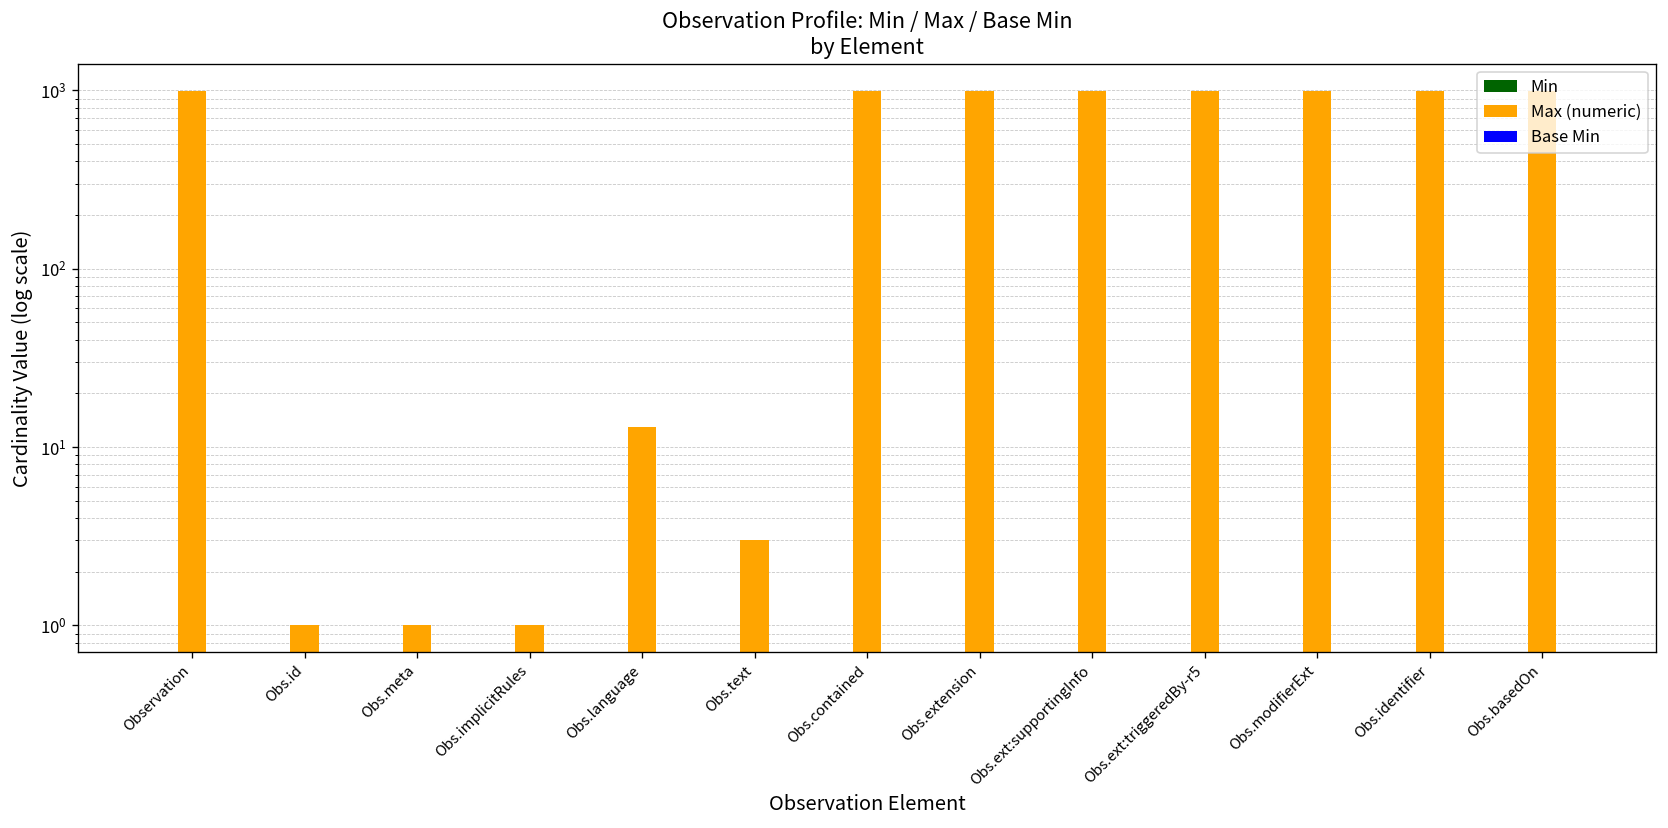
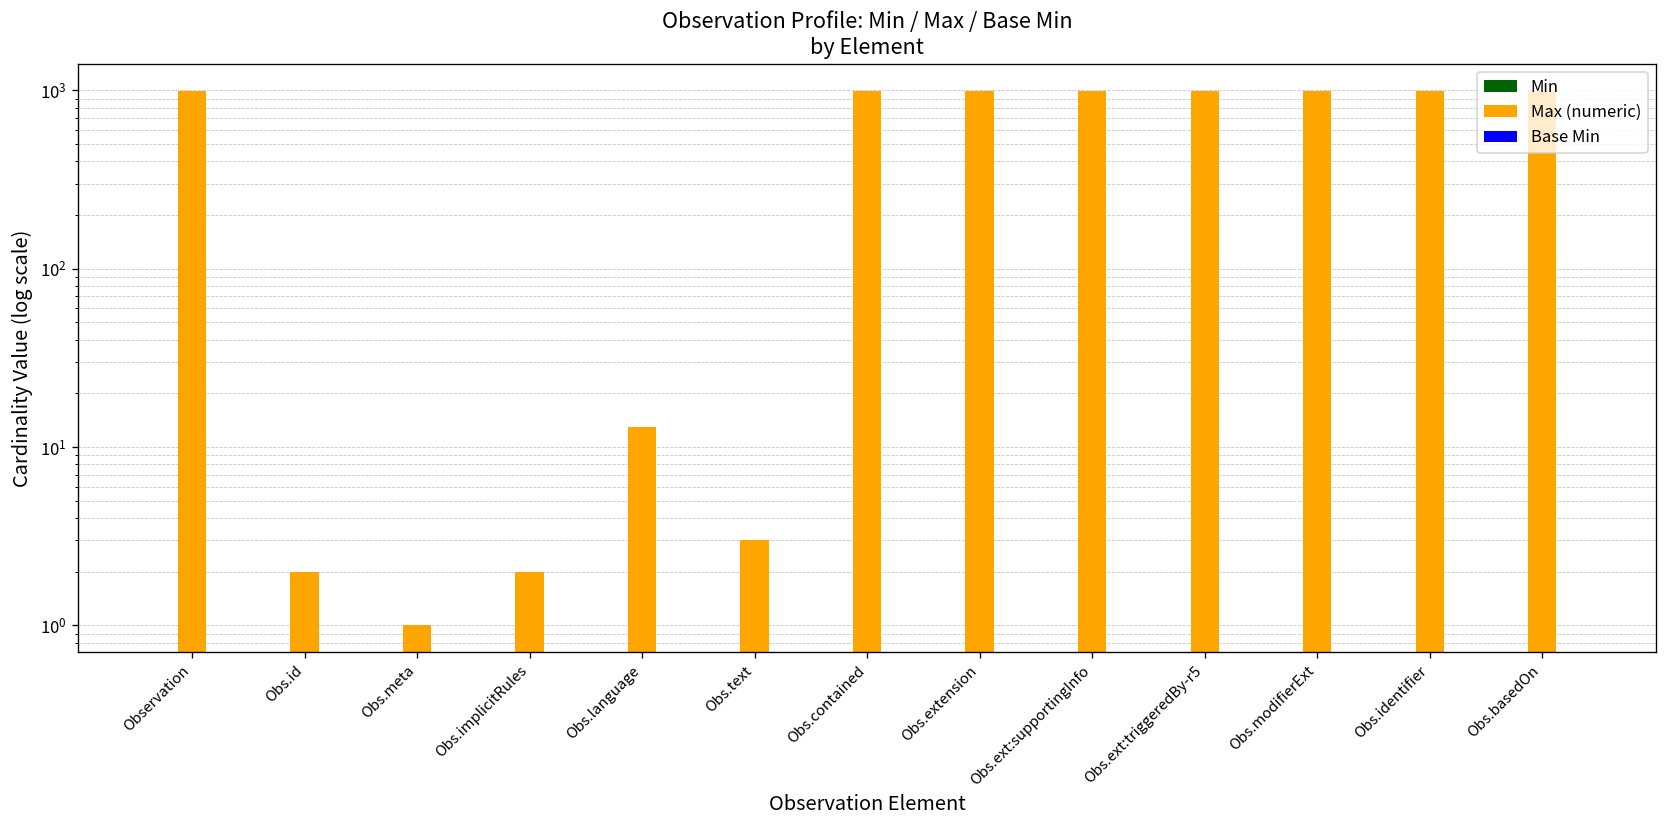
  {
    "Max (numeric)": {
      "Observation": 1000,
-     "Obs.id": 1,
+     "Obs.id": 2,
      "Obs.meta": 1,
-     "Obs.implicitRules": 1,
+     "Obs.implicitRules": 2,
      "Obs.language": 13,
      "Obs.text": 3,
      "Obs.contained": 1000,
      "Obs.extension": 1000,
      "Obs.ext:supportingInfo": 1000,
      "Obs.ext:triggeredBy-r5": 1000,
      "Obs.modifierExt": 1000,
      "Obs.identifier": 1000
    }
  }
